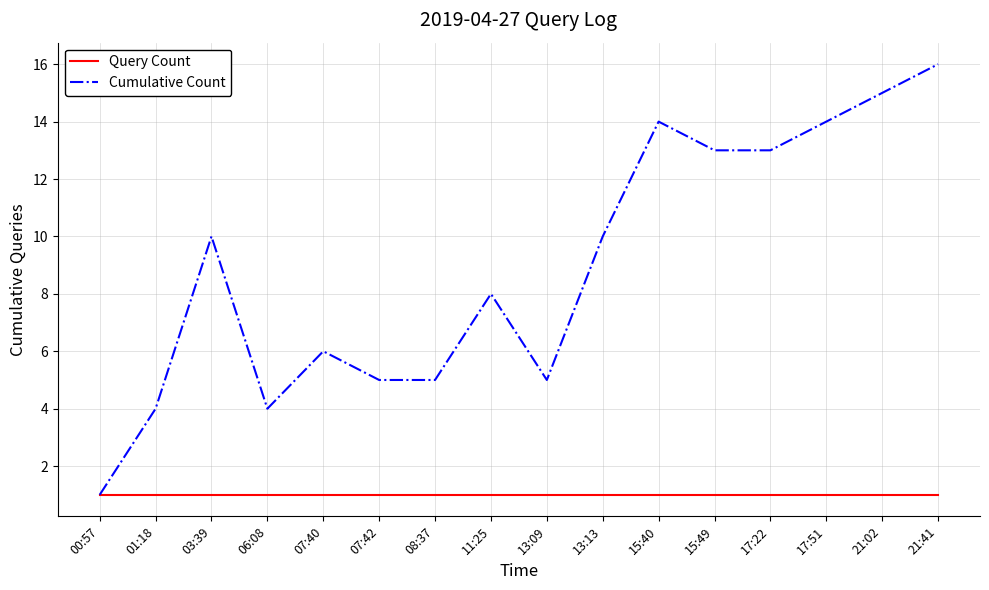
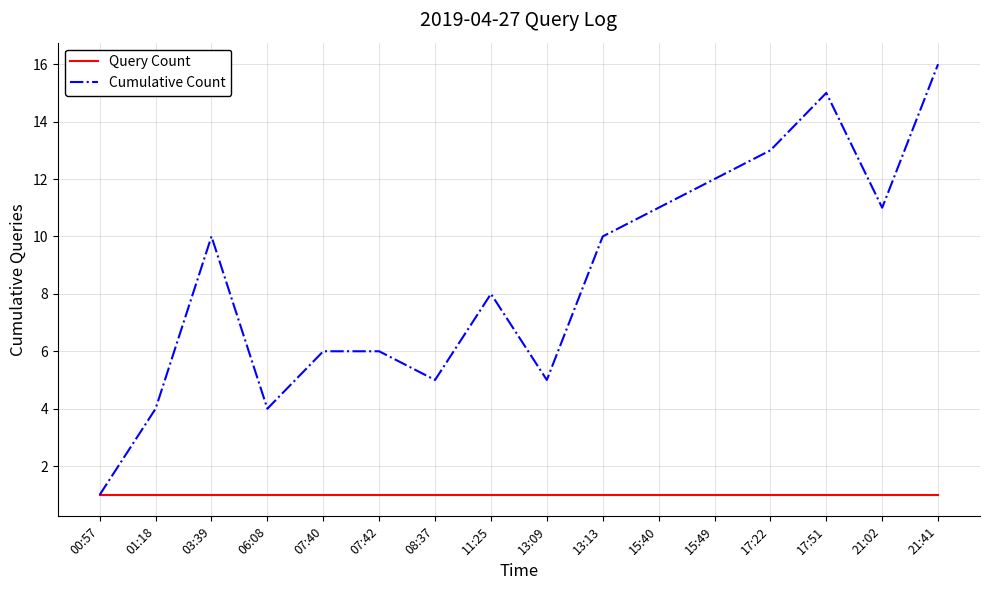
  {
    "Query Count": {
      "01:18": 1,
      "03:39": 1,
      "06:08": 1,
      "07:40": 1,
      "07:42": 1,
      "08:37": 1,
      "11:25": 1,
      "13:09": 1,
      "13:13": 1,
      "15:40": 1,
      "15:49": 1,
      "17:22": 1,
      "17:51": 1,
      "21:02": 1,
      "21:41": 1
    },
    "Cumulative Count": {
      "01:18": 4,
      "03:39": 10,
      "06:08": 4,
      "07:40": 6,
-     "07:42": 5,
+     "07:42": 6,
      "08:37": 5,
      "11:25": 8,
      "13:09": 5,
      "13:13": 10,
-     "15:40": 14,
-     "15:49": 13,
+     "15:40": 11,
+     "15:49": 12,
      "17:22": 13,
-     "17:51": 14,
-     "21:02": 15,
+     "17:51": 15,
+     "21:02": 11,
      "21:41": 16
    }
  }
